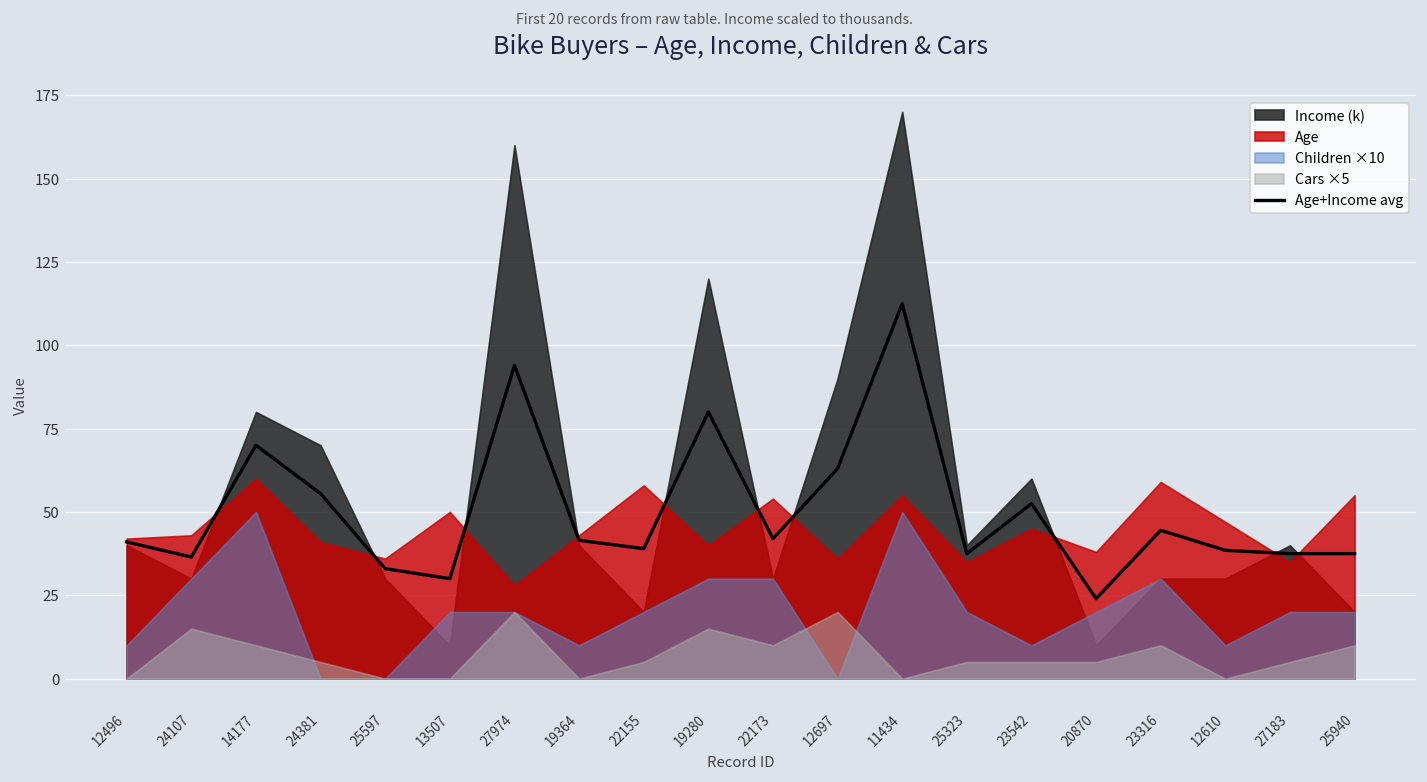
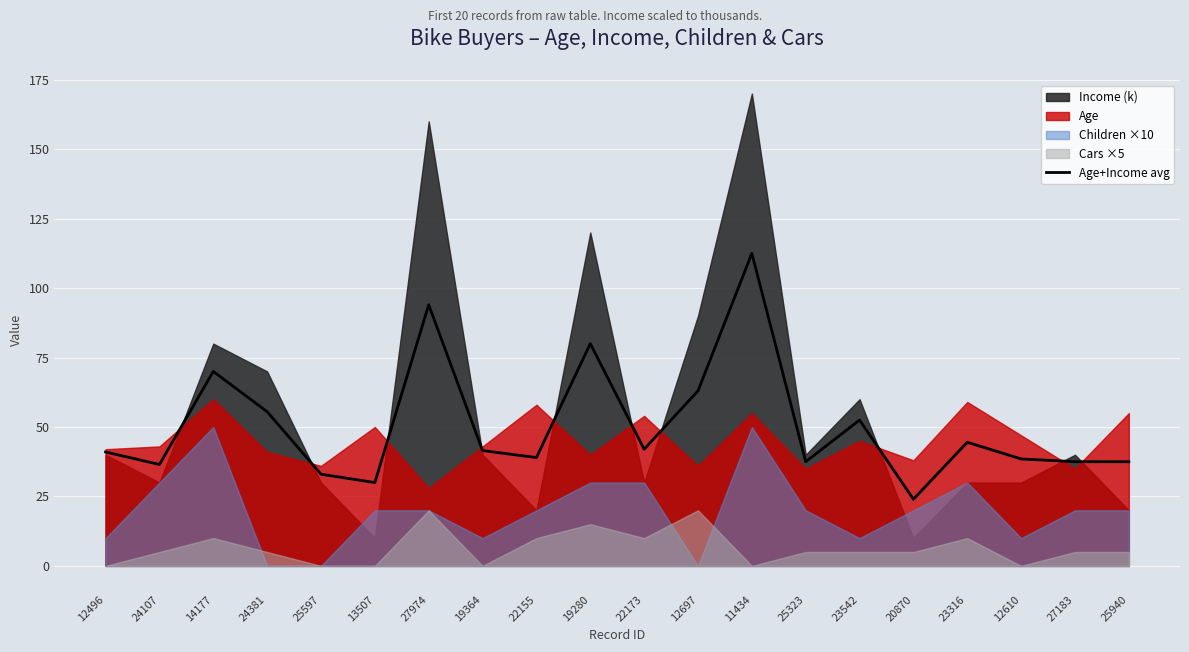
  {
    "Age": {
      "12496": 42,
      "24107": 43,
      "14177": 60,
      "24381": 41,
      "25597": 36,
      "13507": 50,
      "27974": 28,
      "19364": 43,
      "22155": 58,
      "19280": 40,
      "22173": 54,
      "12697": 36,
      "11434": 55,
      "25323": 35,
      "23542": 45,
      "20870": 38,
      "23316": 59,
      "12610": 47,
      "27183": 35,
      "25940": 55
    },
    "Children ×10": {
      "12496": 10,
      "14177": 50,
      "24381": 0,
      "13507": 20,
      "19364": 10,
      "19280": 30,
      "12697": 0,
      "11434": 50,
      "25323": 20,
      "23542": 10,
      "20870": 20,
      "12610": 10,
      "27183": 20
    },
    "Cars ×5": {
      "12496": 0,
-     "24107": 15,
+     "24107": 5,
      "14177": 10,
      "24381": 5,
      "13507": 0,
      "19364": 0,
-     "22155": 5,
+     "22155": 10,
      "19280": 15,
      "22173": 10,
      "12697": 20,
      "11434": 0,
      "25323": 5,
      "23542": 5,
      "20870": 5,
      "23316": 10,
      "12610": 0,
      "27183": 5,
-     "25940": 10
+     "25940": 5
    }
  }
